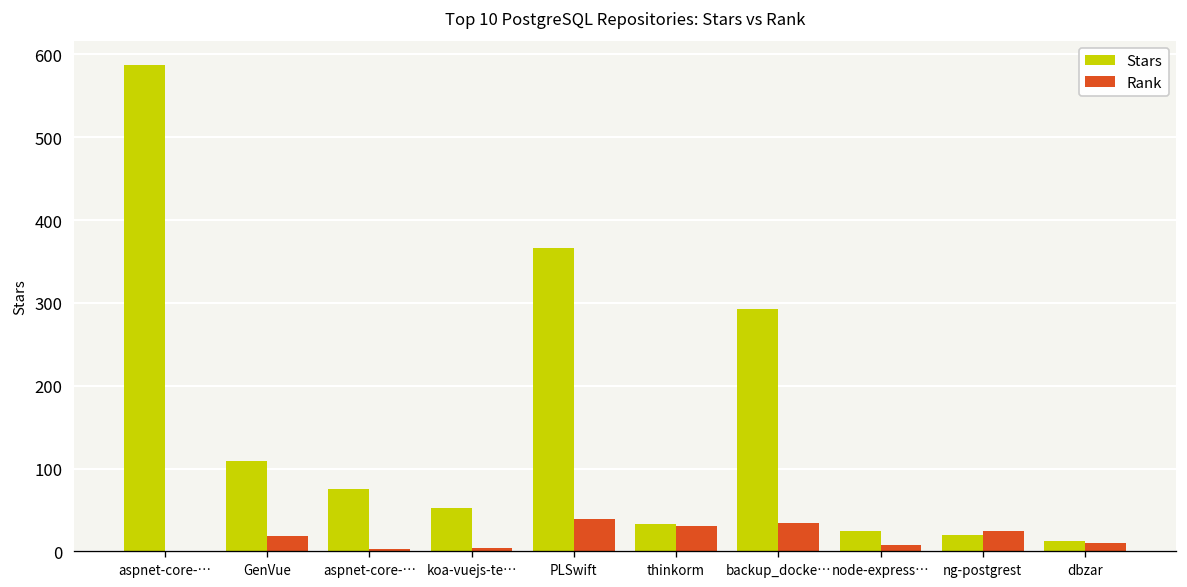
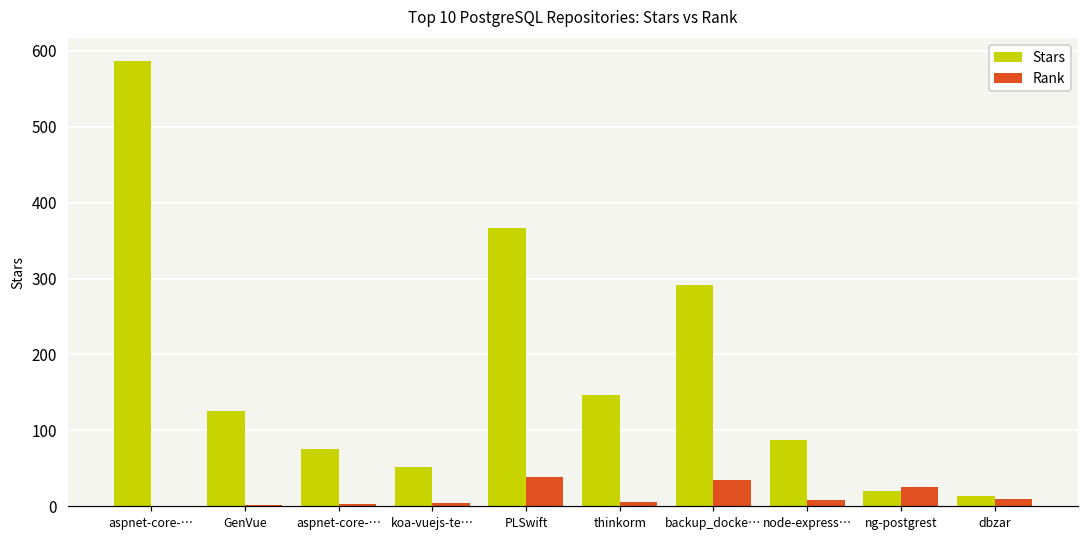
  {
    "Stars": {
-     "GenVue": 110,
+     "GenVue": 130,
      "koa-vuejs-te…": 50,
      "PLSwift": 370,
-     "thinkorm": 30,
+     "thinkorm": 150,
      "backup_docke…": 290,
-     "node-express…": 20,
+     "node-express…": 90,
      "ng-postgrest": 20,
      "dbzar": 10
    },
    "Rank": {
-     "GenVue": 20,
+     "GenVue": 0,
      "koa-vuejs-te…": 0,
      "PLSwift": 40,
-     "thinkorm": 30,
+     "thinkorm": 10,
      "backup_docke…": 30,
      "node-express…": 10,
      "ng-postgrest": 30,
      "dbzar": 10
    }
  }
